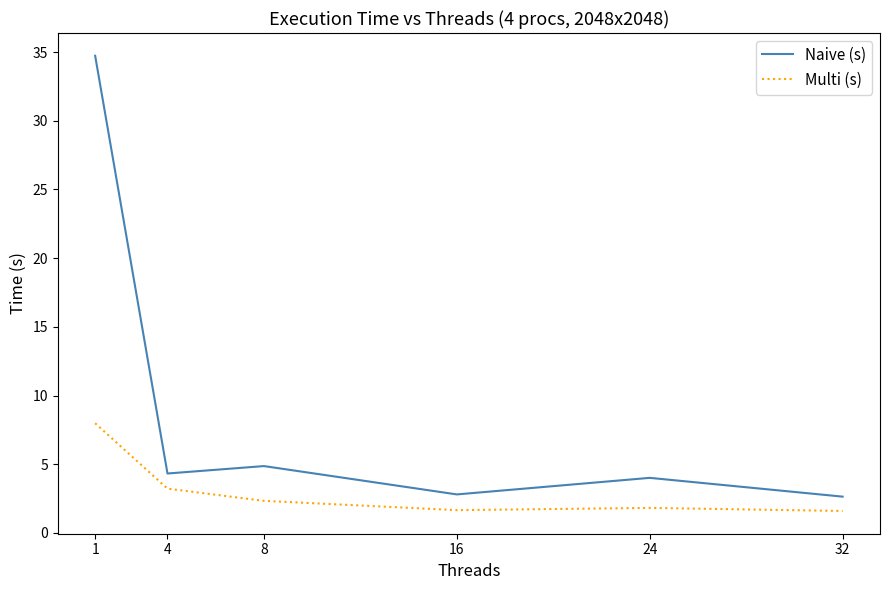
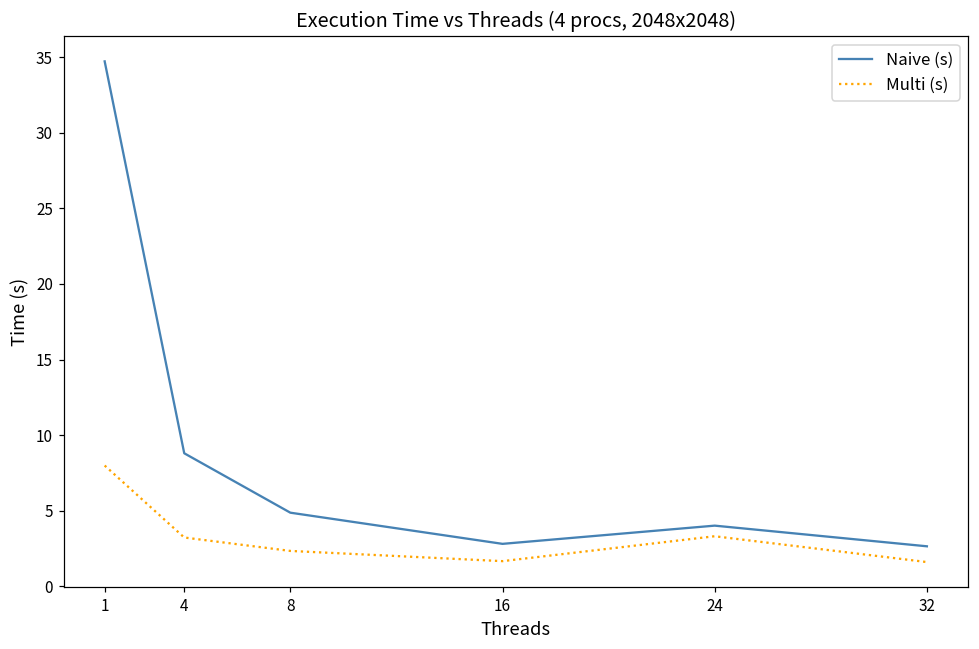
  {
    "Naive (s)": {
      "1": 34.7,
-     "4": 4.3,
+     "4": 8.8,
      "8": 4.9,
      "16": 2.8,
      "24": 4.0,
      "32": 2.6
    },
    "Multi (s)": {
      "1": 8.0,
      "4": 3.2,
      "8": 2.3,
      "16": 1.7,
-     "24": 1.8,
+     "24": 3.3,
      "32": 1.6
    }
  }
